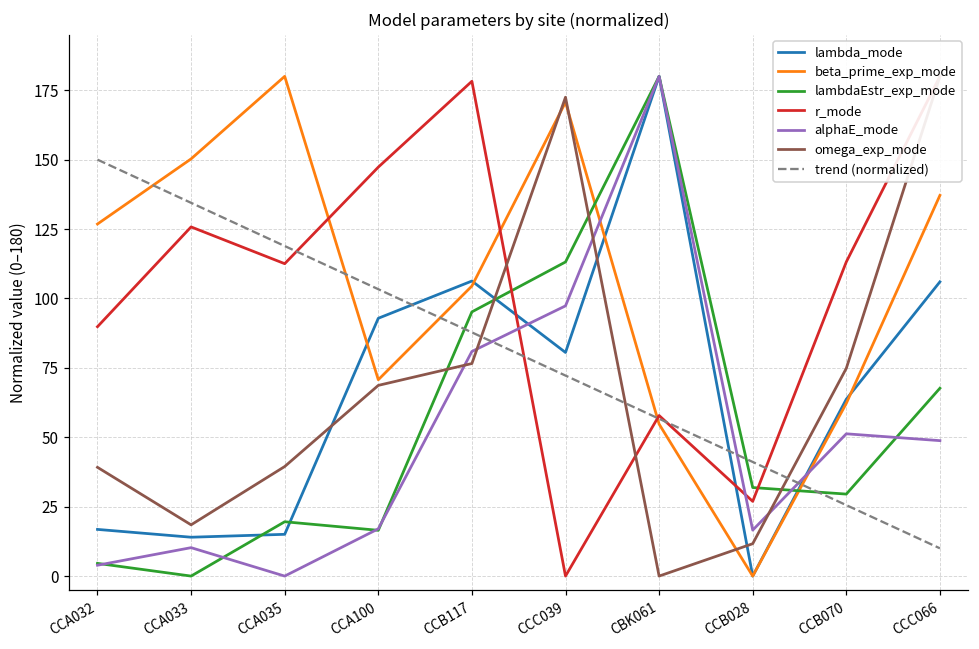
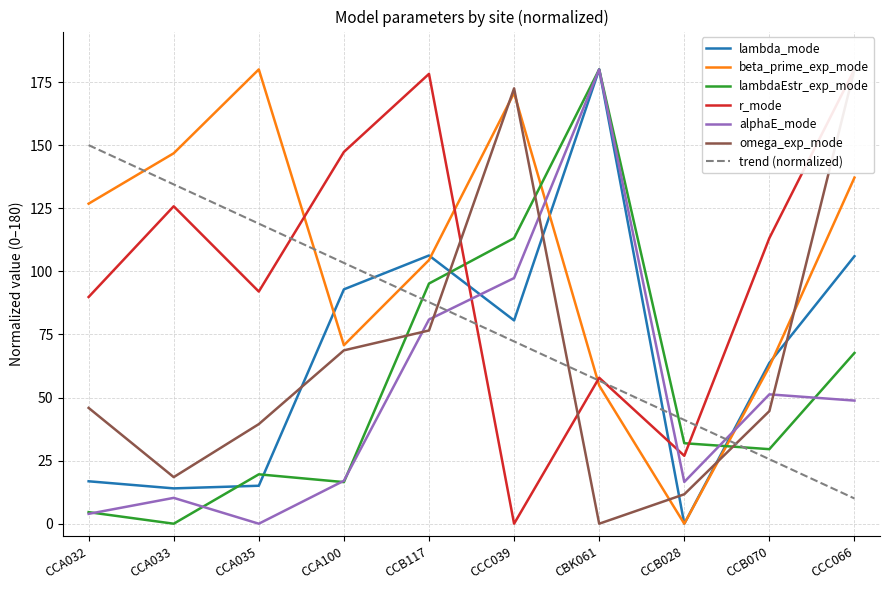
  {
    "lambda_mode": {
      "CCA032": 17,
      "CCA033": 14,
      "CCA035": 15,
      "CCA100": 93,
      "CCB117": 106,
      "CCC039": 81,
      "CCB070": 64,
      "CCC066": 106
    },
    "beta_prime_exp_mode": {
      "CCA032": 127,
-     "CCA033": 150,
+     "CCA033": 147,
      "CCA035": 180,
      "CCA100": 71,
      "CCB117": 104,
      "CCC039": 171,
      "CBK061": 55,
      "CCB070": 62,
      "CCC066": 137
    },
    "lambdaEstr_exp_mode": {
      "CCA033": 0,
      "CCA035": 20,
      "CCB117": 95,
      "CCC039": 113,
      "CCB028": 32,
      "CCB070": 30,
      "CCC066": 68
    },
    "r_mode": {
      "CCA032": 90,
      "CCA033": 126,
-     "CCA035": 113,
+     "CCA035": 92,
      "CCA100": 147,
      "CCB117": 178,
      "CCC039": 0,
      "CBK061": 58,
      "CCB028": 27,
      "CCB070": 113
    },
    "alphaE_mode": {
      "CCA033": 10,
      "CCA035": 0,
      "CCB117": 81,
      "CCC039": 97,
      "CCB028": 17,
      "CCB070": 51,
      "CCC066": 49
    },
    "omega_exp_mode": {
-     "CCA032": 39,
+     "CCA032": 46,
      "CCA033": 18,
      "CCA035": 39,
      "CCA100": 69,
      "CCB117": 77,
      "CCC039": 172,
      "CBK061": 0,
      "CCB028": 12,
-     "CCB070": 75
+     "CCB070": 45
    },
    "trend (normalized)": {
      "CCA032": 150,
      "CCC066": 10
    }
  }
